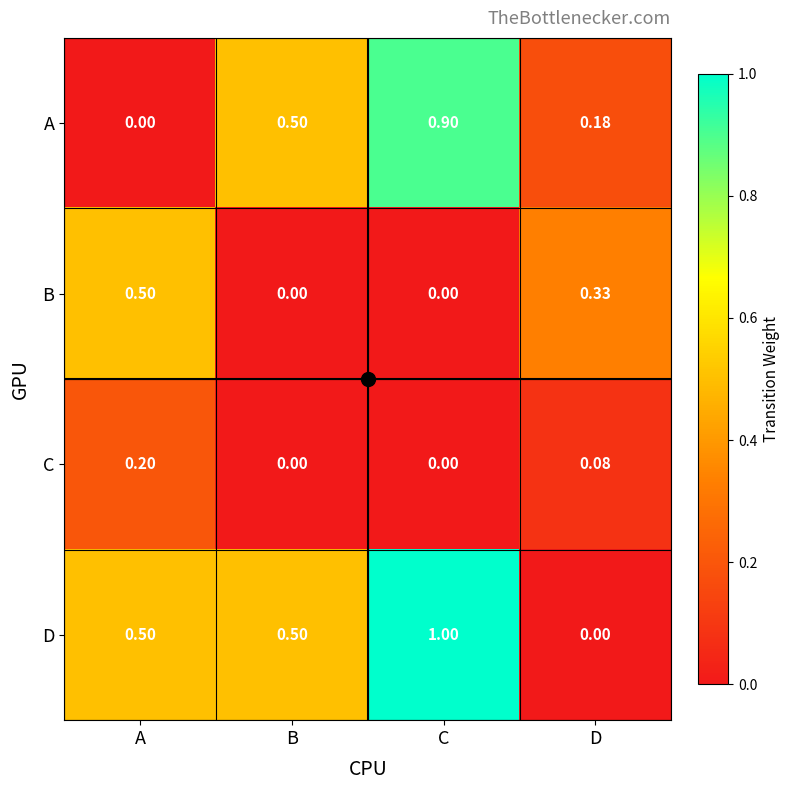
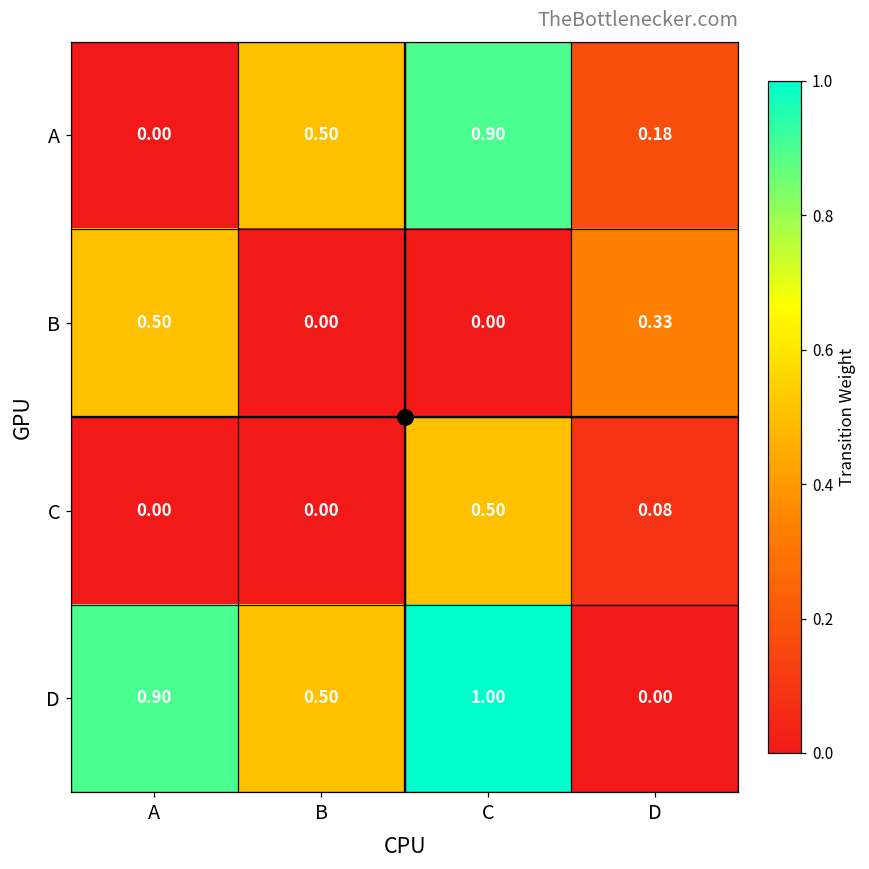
  {
    "A": {
      "A": 0.00,
      "B": 0.50,
      "C": 0.90,
      "D": 0.18
    },
    "B": {
      "A": 0.50,
      "B": 0.00,
      "C": 0.00,
      "D": 0.33
    },
    "C": {
-     "A": 0.20,
+     "A": 0.00,
      "B": 0.00,
-     "C": 0.00,
+     "C": 0.50,
      "D": 0.08
    },
    "D": {
-     "A": 0.50,
+     "A": 0.90,
      "B": 0.50,
      "C": 1.00,
      "D": 0.00
    }
  }
